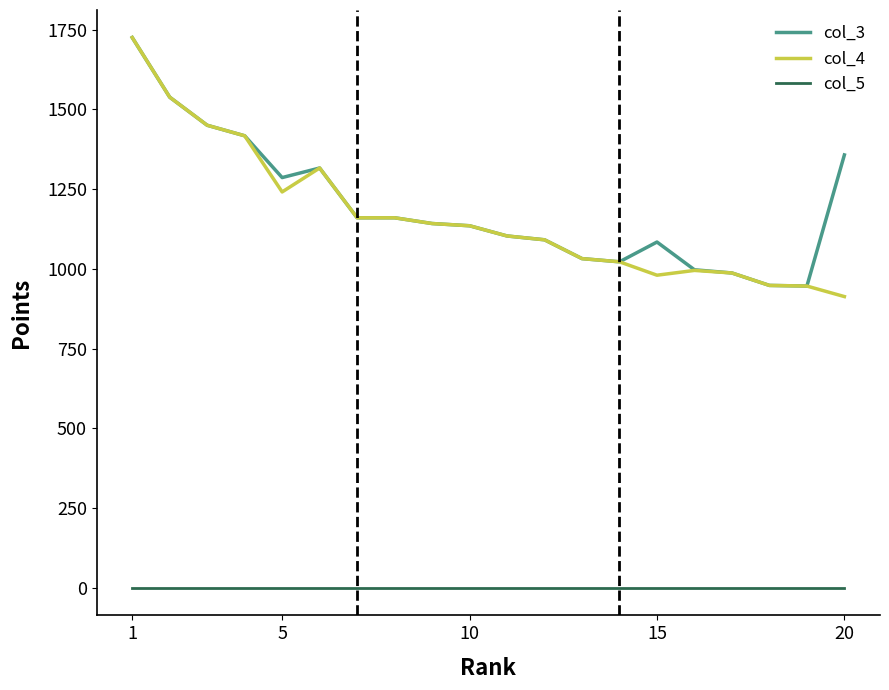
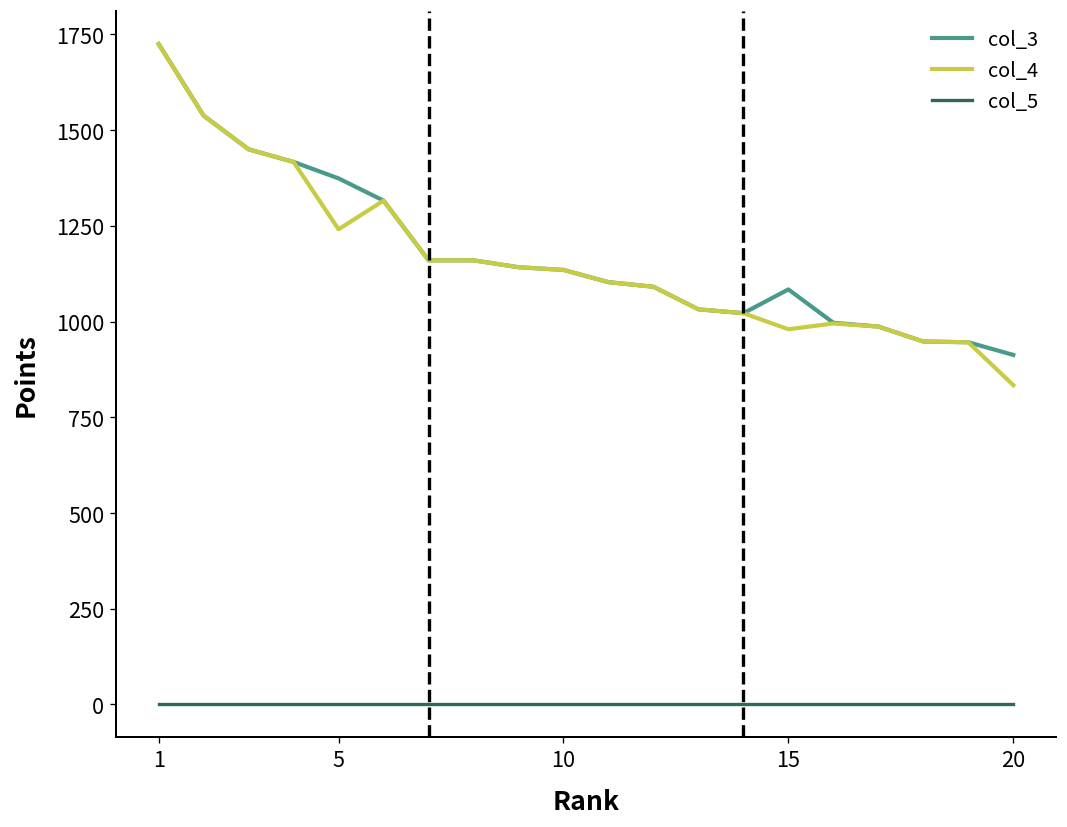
  {
    "col_3": {
-     "5": 1290,
+     "5": 1370,
      "15": 1080,
-     "20": 1360
+     "20": 910
    },
    "col_4": {
      "5": 1240,
      "15": 980,
-     "20": 910
+     "20": 830
    },
    "col_5": {
      "1": 0,
      "5": 0,
      "10": 0,
      "15": 0,
      "20": 0
    }
  }
